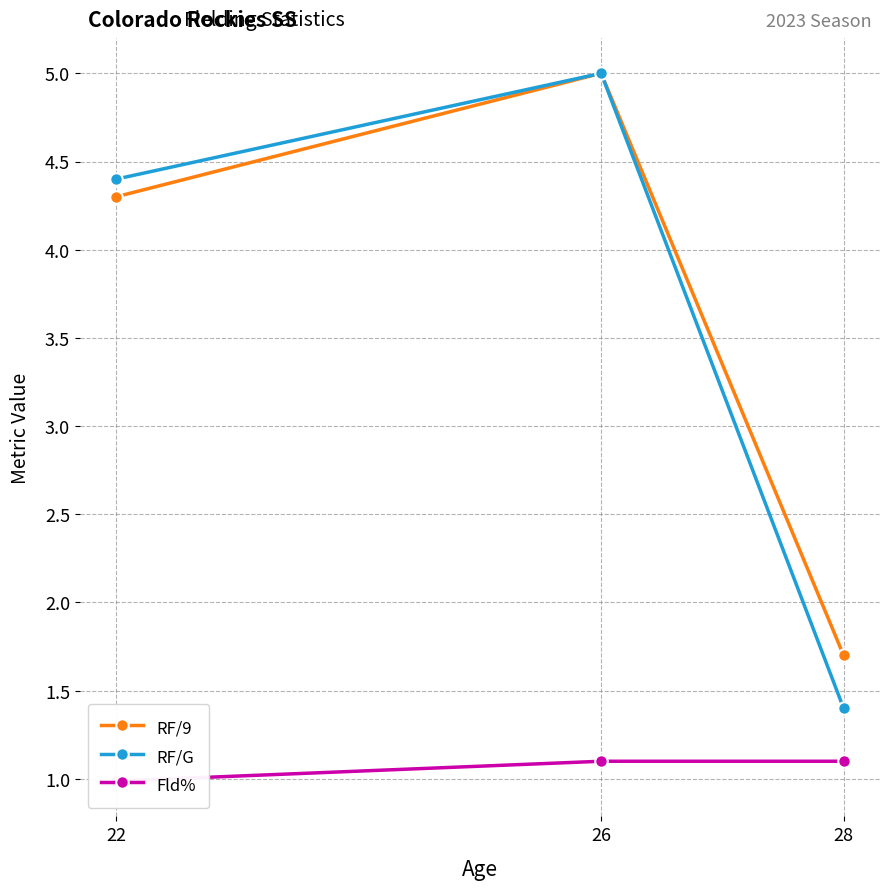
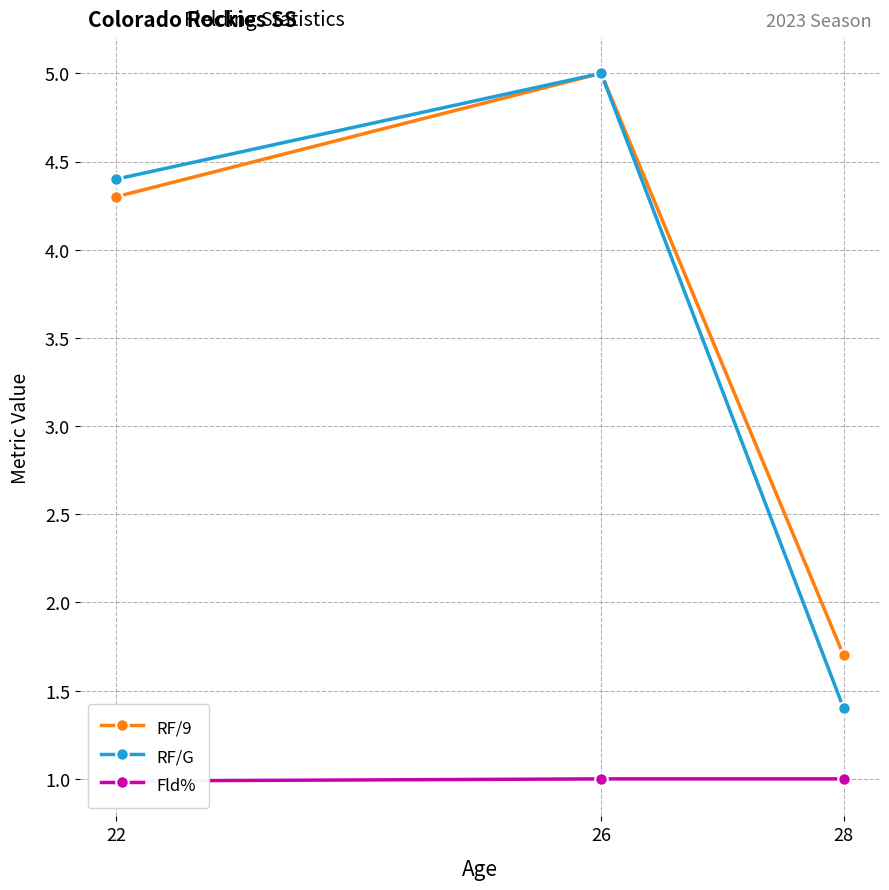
  {
    "RF/9": {
      "22": 4.3,
      "28": 1.7
    },
    "RF/G": {
      "22": 4.4,
      "28": 1.4
    },
    "Fld%": {
-     "26": 1.1,
-     "28": 1.1
+     "26": 1.0,
+     "28": 1.0
    }
  }
